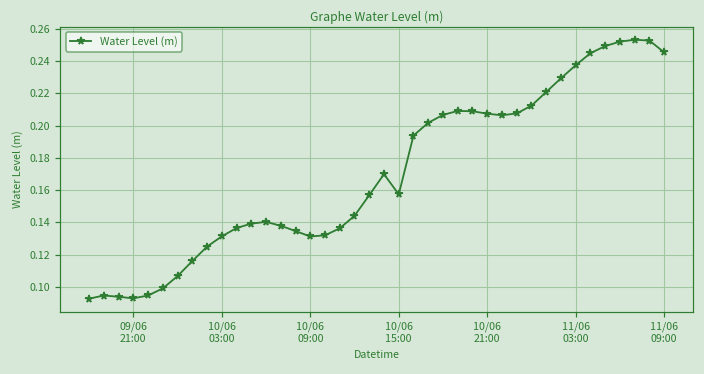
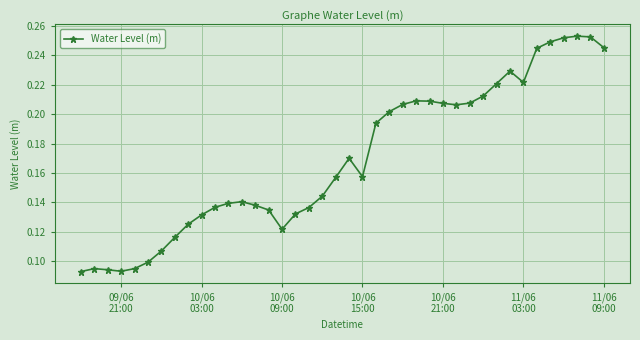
  {
    "09/06 21:00": 0.093,
    "10/06 03:00": 0.131,
-   "10/06 09:00": 0.131,
+   "10/06 09:00": 0.122,
    "10/06 15:00": 0.157,
    "10/06 21:00": 0.207,
-   "11/06 03:00": 0.237,
+   "11/06 03:00": 0.222,
    "11/06 09:00": 0.245
  }
